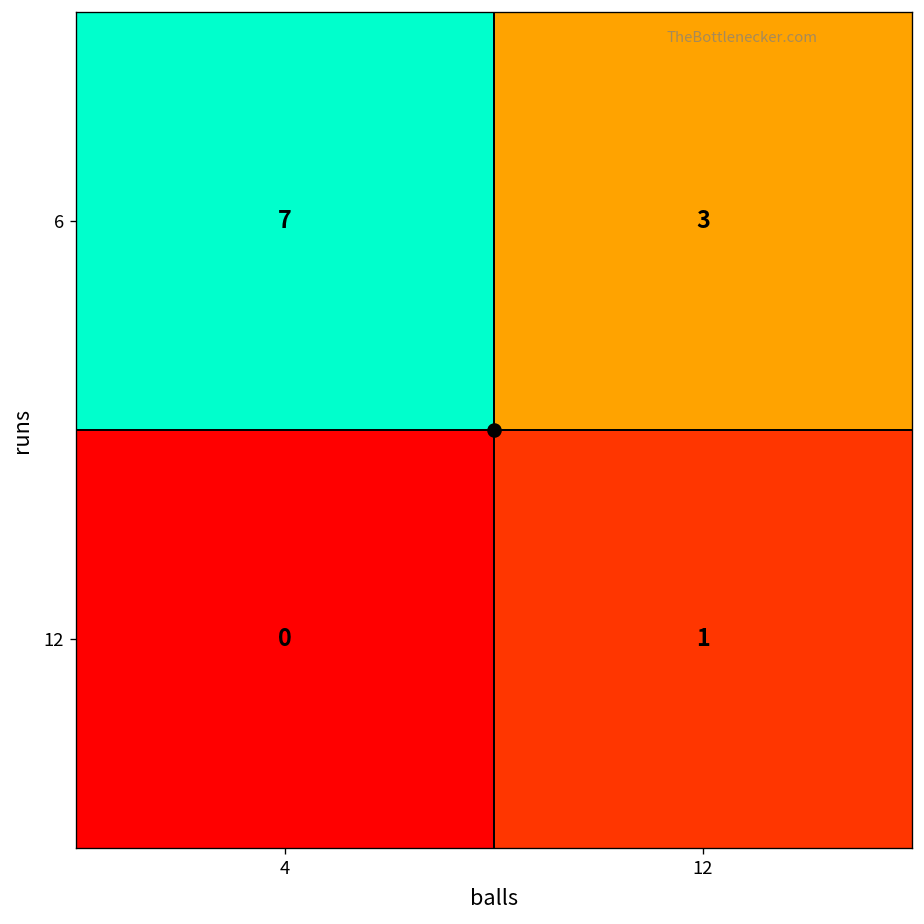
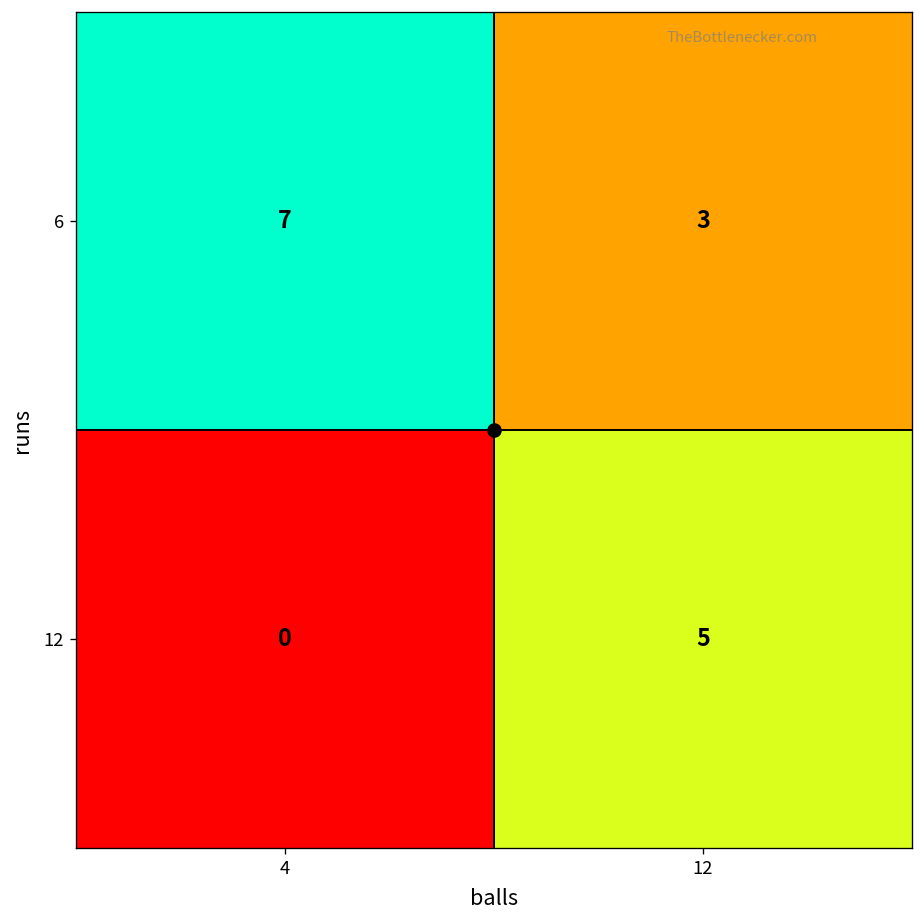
  {
    "6": {
      "4": 7,
      "12": 3
    },
    "12": {
      "4": 0,
-     "12": 1
+     "12": 5
    }
  }
